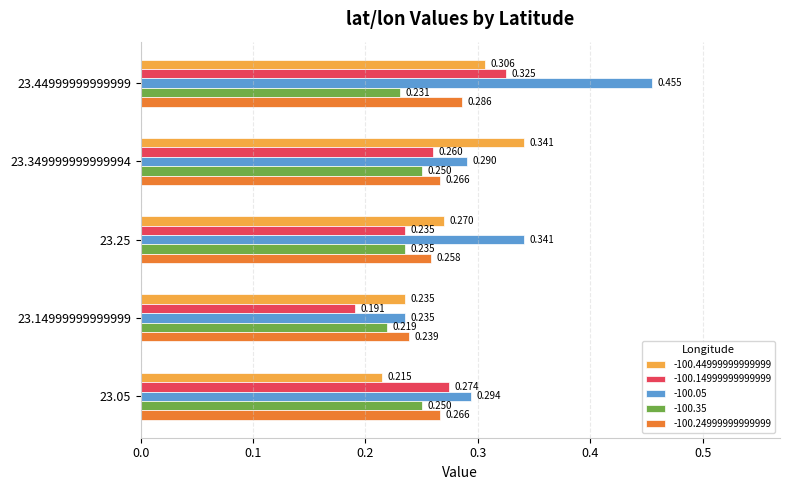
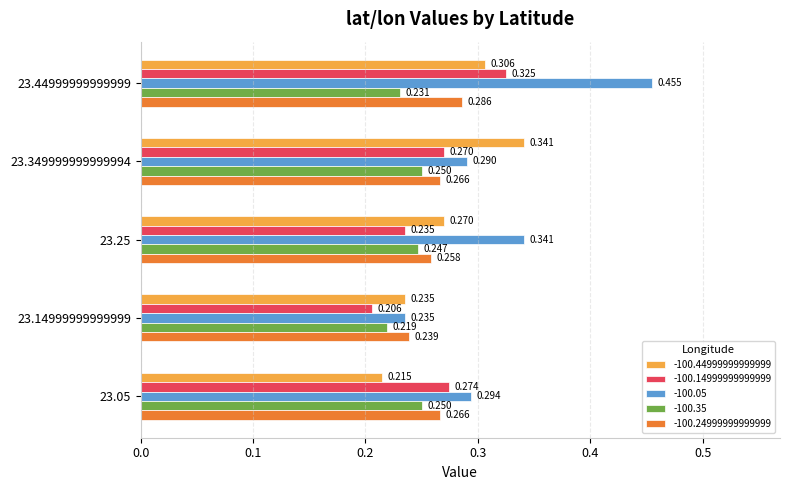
  {
    "-100.14999999999999": {
      "23.44999999999999": 0.325,
-     "23.349999999999994": 0.260,
+     "23.349999999999994": 0.270,
      "23.25": 0.235,
-     "23.14999999999999": 0.191,
+     "23.14999999999999": 0.206,
      "23.05": 0.274
    },
    "-100.05": {
      "23.44999999999999": 0.455,
      "23.349999999999994": 0.290,
      "23.25": 0.341,
      "23.14999999999999": 0.235,
      "23.05": 0.294
    },
    "-100.35": {
      "23.44999999999999": 0.231,
      "23.349999999999994": 0.250,
-     "23.25": 0.235,
+     "23.25": 0.247,
      "23.14999999999999": 0.219,
      "23.05": 0.250
    }
  }
